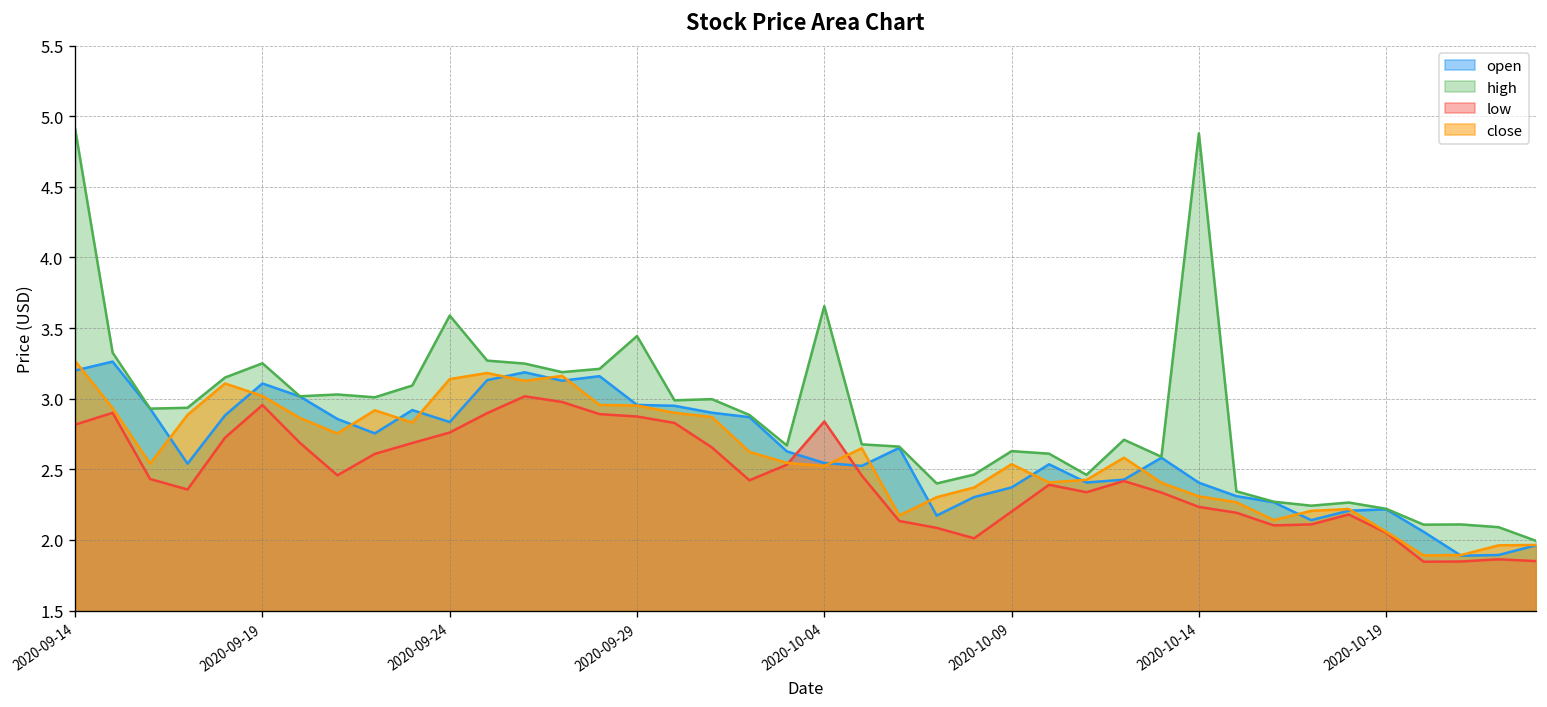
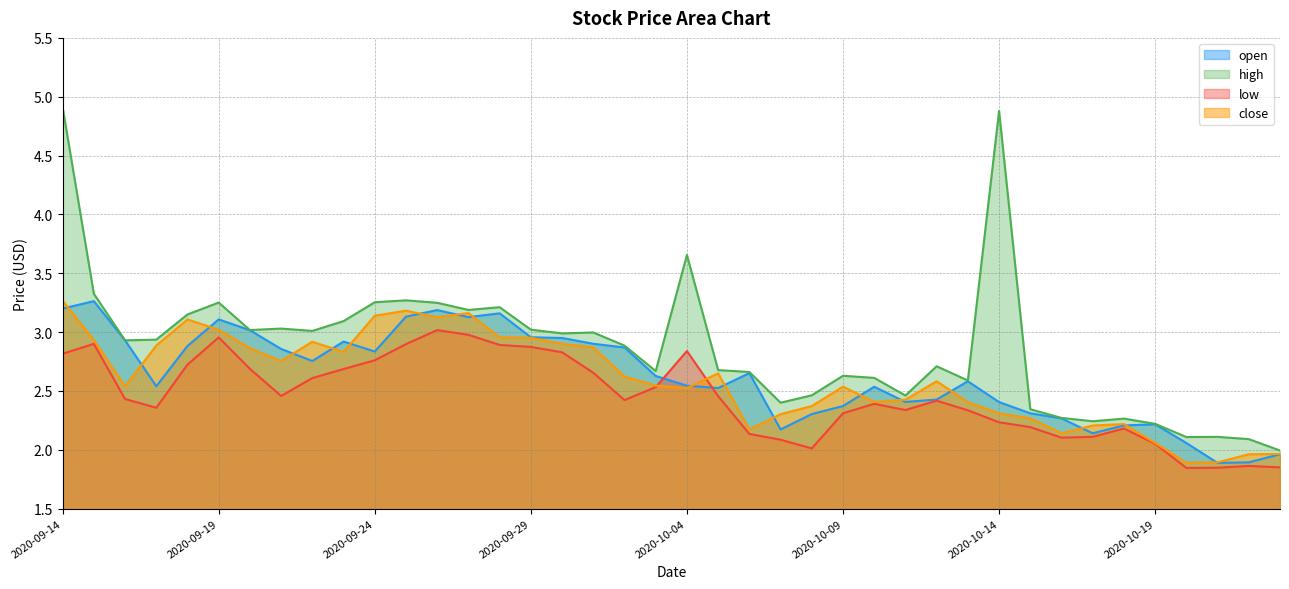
  {
    "open": {
      "2020-09-14": 3.20,
      "2020-09-19": 3.11,
      "2020-09-24": 2.84,
      "2020-10-09": 2.37,
      "2020-10-14": 2.41
    },
    "high": {
      "2020-09-14": 4.91,
      "2020-09-19": 3.25,
-     "2020-09-24": 3.59,
-     "2020-09-29": 3.44,
+     "2020-09-24": 3.25,
+     "2020-09-29": 3.02,
      "2020-10-04": 3.66,
      "2020-10-09": 2.63,
      "2020-10-14": 4.88
    },
    "low": {
      "2020-09-14": 2.82,
      "2020-09-19": 2.96,
      "2020-09-24": 2.76,
      "2020-09-29": 2.87,
      "2020-10-04": 2.84,
-     "2020-10-09": 2.20,
+     "2020-10-09": 2.31,
      "2020-10-14": 2.23
    },
    "close": {
      "2020-09-14": 3.27,
      "2020-09-19": 3.02,
      "2020-09-24": 3.14,
      "2020-10-09": 2.54,
      "2020-10-14": 2.31
    }
  }
